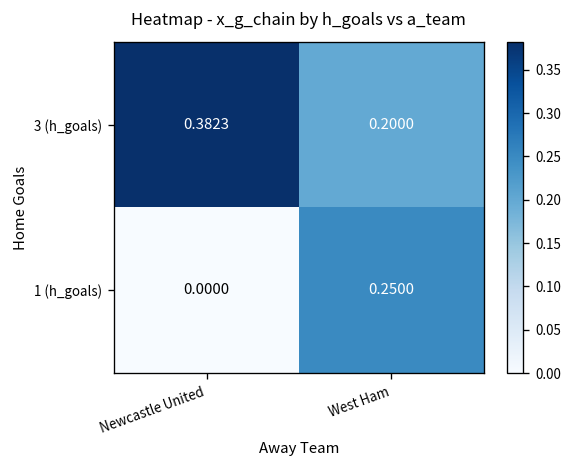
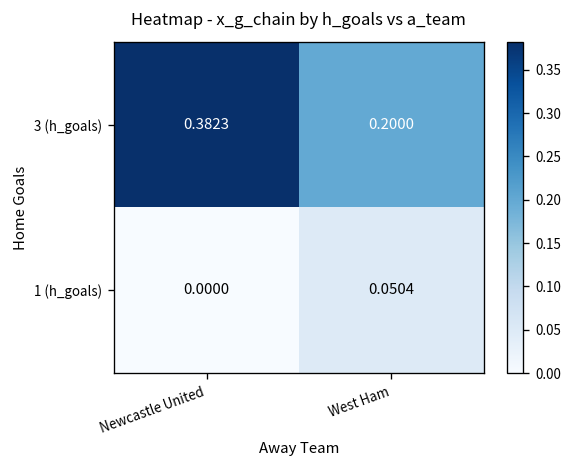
  {
    "3 (h_goals)": {
      "Newcastle United": 0.3823,
      "West Ham": 0.2000
    },
    "1 (h_goals)": {
      "Newcastle United": 0.0000,
-     "West Ham": 0.2500
+     "West Ham": 0.0504
    }
  }
